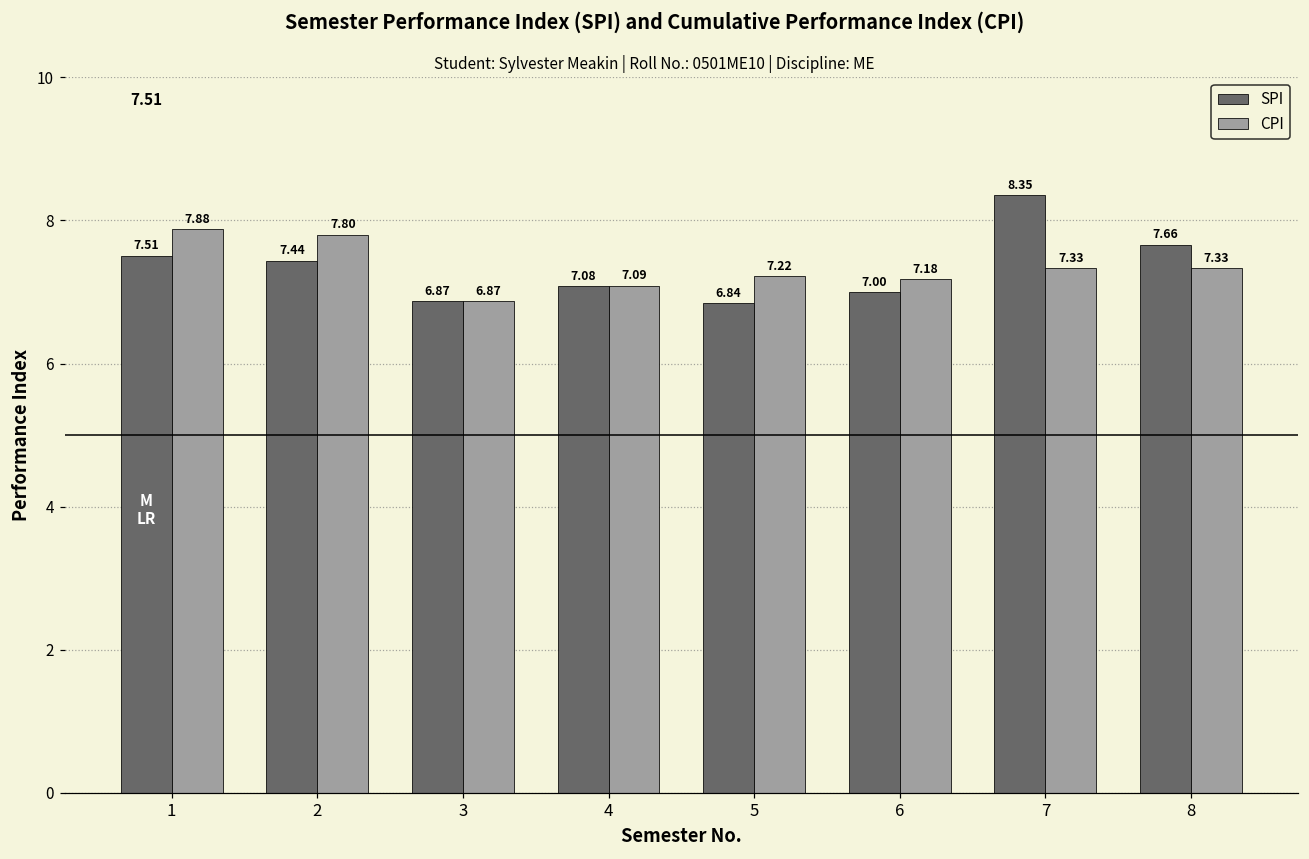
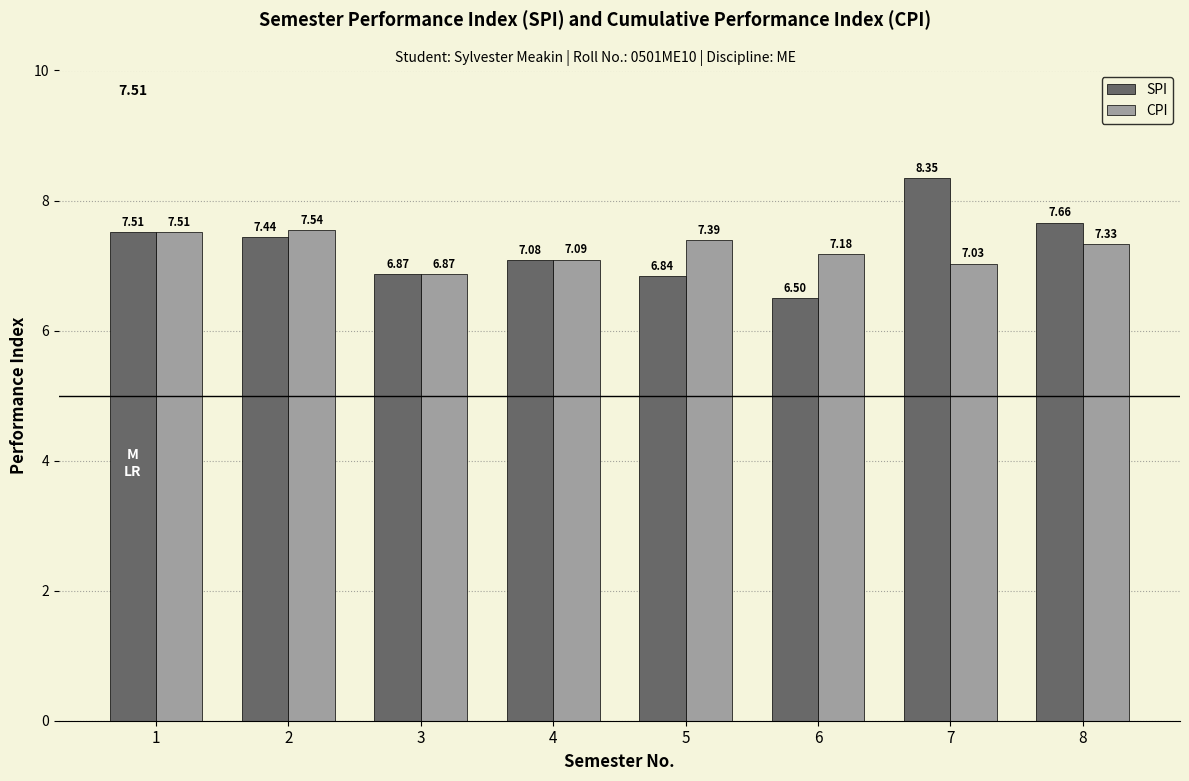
  {
    "SPI": {
      "1": 7.51,
      "2": 7.44,
      "3": 6.87,
      "4": 7.08,
      "5": 6.84,
-     "6": 7.00,
+     "6": 6.50,
      "7": 8.35,
      "8": 7.66
    },
    "CPI": {
-     "1": 7.88,
-     "2": 7.80,
+     "1": 7.51,
+     "2": 7.54,
      "3": 6.87,
      "4": 7.09,
-     "5": 7.22,
+     "5": 7.39,
      "6": 7.18,
-     "7": 7.33,
+     "7": 7.03,
      "8": 7.33
    }
  }
